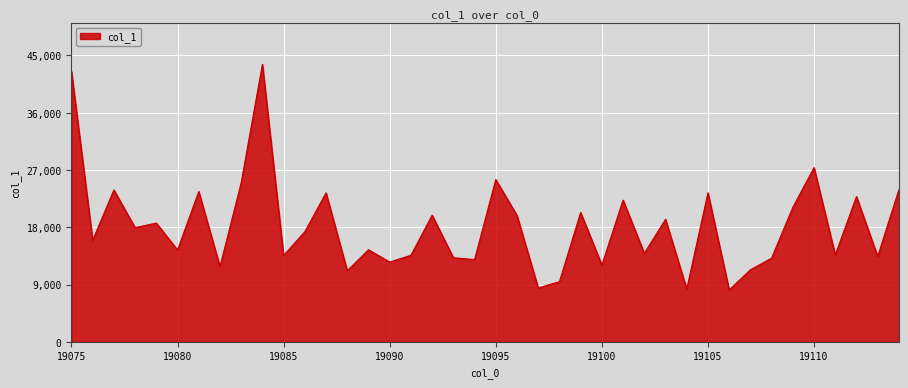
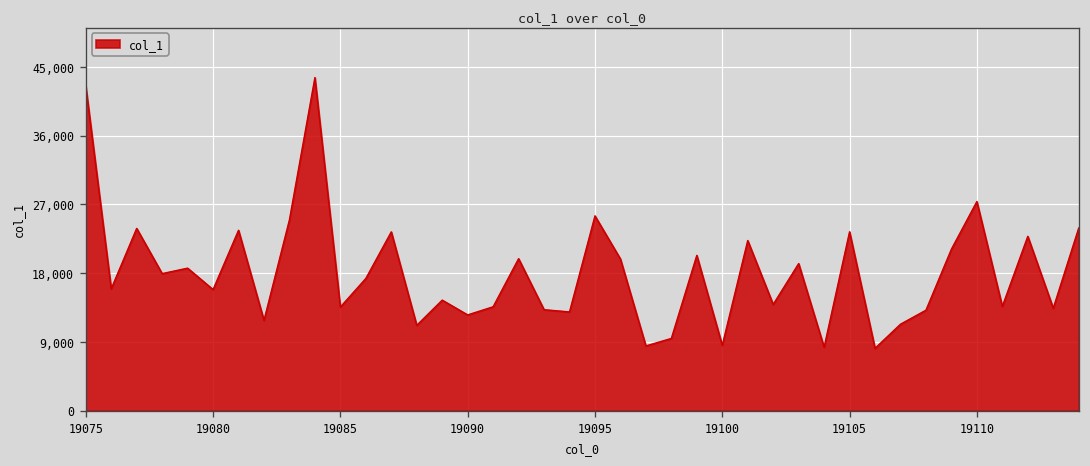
  {
    "19075": "43,000",
-   "19080": "14,000",
+   "19080": "16,000",
    "19085": "14,000",
    "19090": "13,000",
    "19095": "26,000",
-   "19100": "12,000",
+   "19100": "9,000",
    "19105": "23,000",
    "19110": "27,000"
  }
